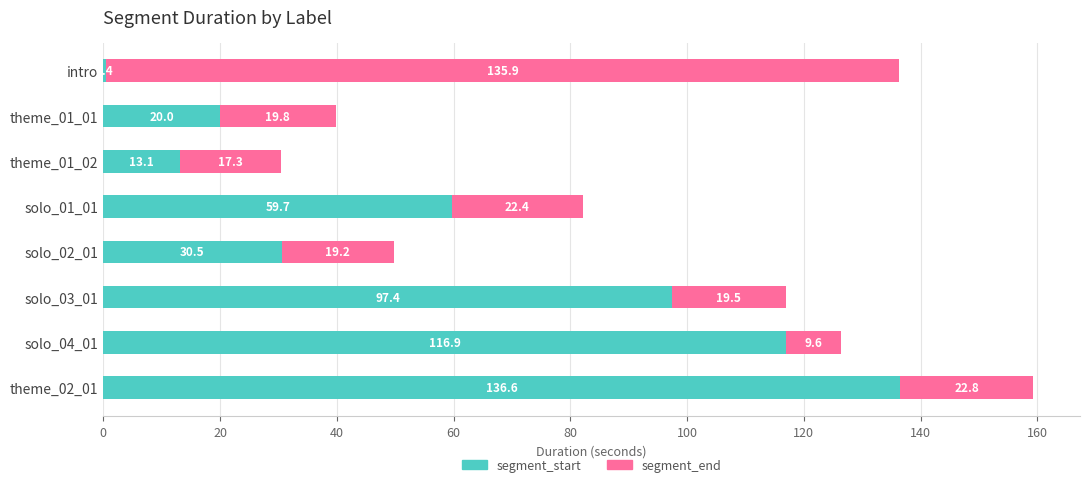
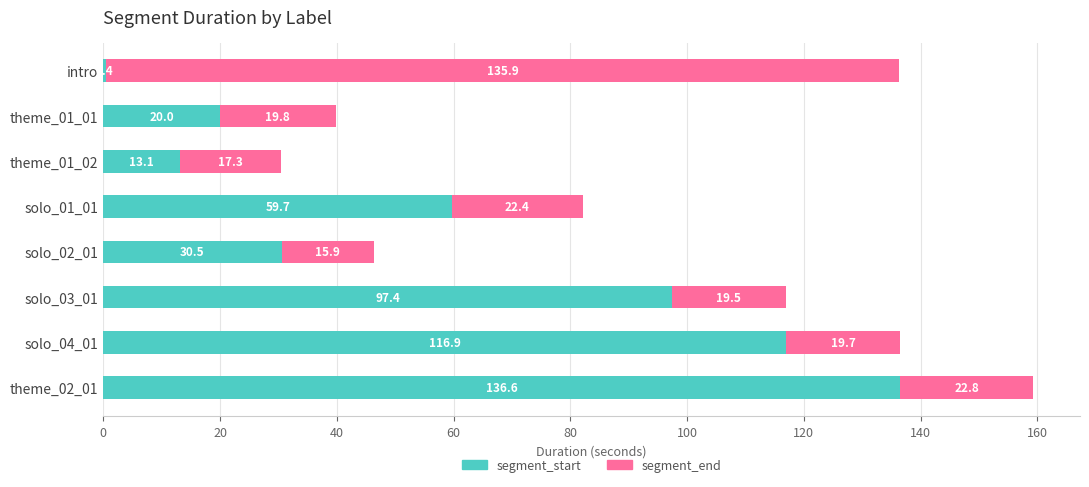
  {
    "segment_start": {
      "intro": 0.4,
      "theme_01_01": 20.0,
      "theme_01_02": 13.1,
      "solo_01_01": 59.7,
      "solo_02_01": 30.5,
      "solo_03_01": 97.4,
      "solo_04_01": 116.9,
      "theme_02_01": 136.6
    },
    "segment_end": {
      "intro": 135.9,
      "theme_01_01": 19.8,
      "theme_01_02": 17.3,
      "solo_01_01": 22.4,
-     "solo_02_01": 19.2,
+     "solo_02_01": 15.9,
      "solo_03_01": 19.5,
-     "solo_04_01": 9.6,
+     "solo_04_01": 19.7,
      "theme_02_01": 22.8
    }
  }
